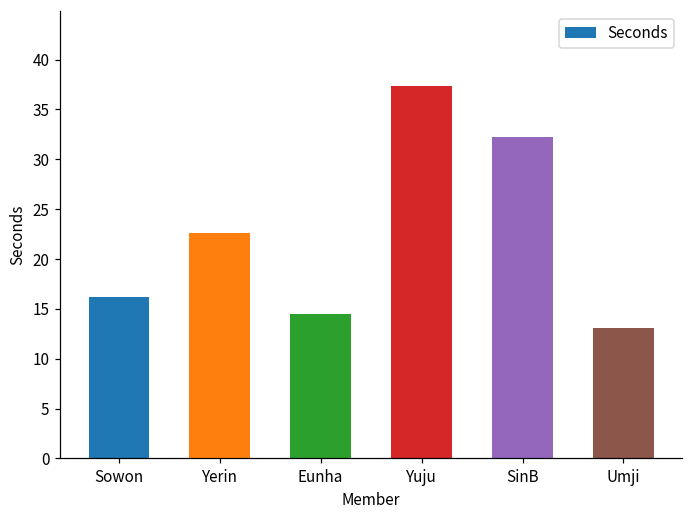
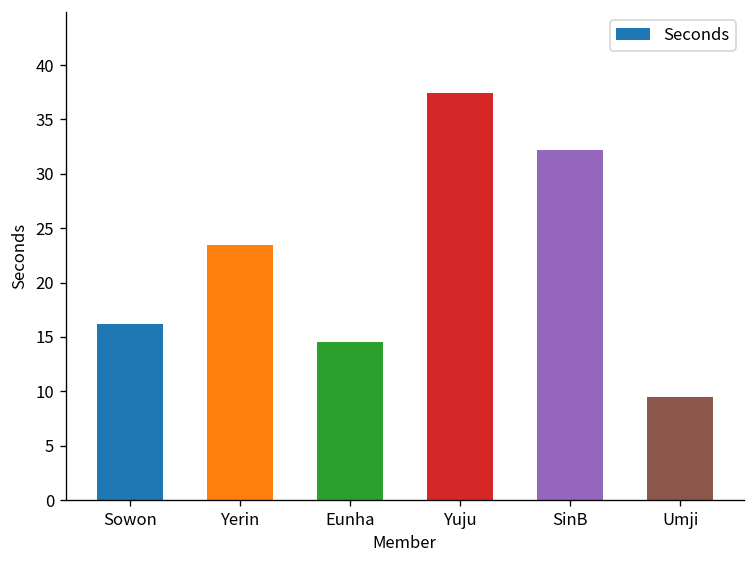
  {
    "Sowon": 16,
-   "Yerin": 23,
+   "Yerin": 24,
    "Eunha": 15,
    "Yuju": 37,
    "SinB": 32,
-   "Umji": 13
+   "Umji": 10
  }
